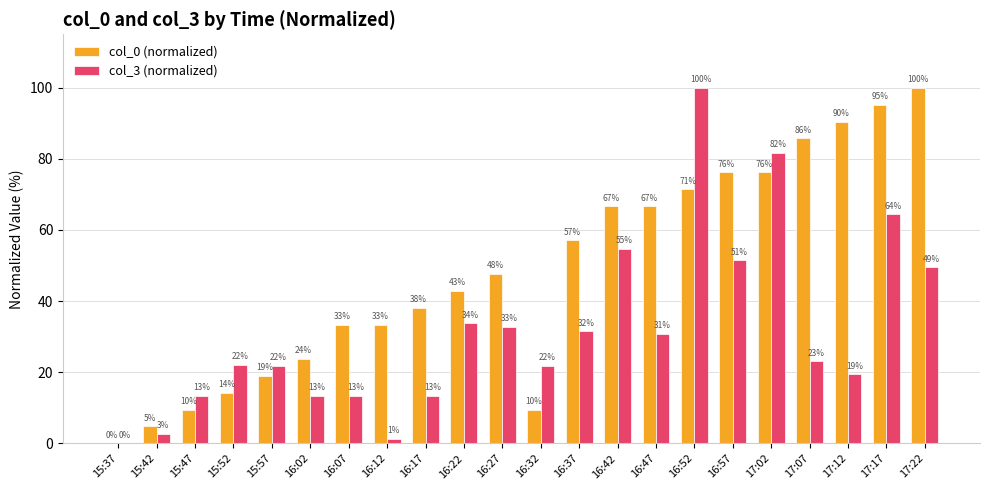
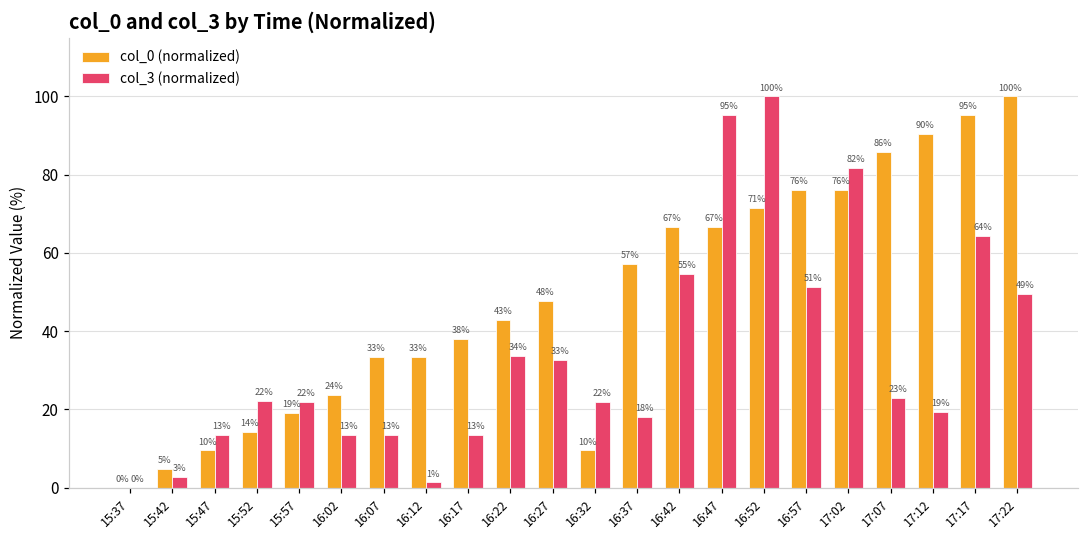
  {
    "col_0 (normalized)": {
      "15:37": "0%",
      "15:42": "5%",
      "15:47": "10%",
      "15:52": "14%",
      "15:57": "19%",
      "16:02": "24%",
      "16:07": "33%",
      "16:12": "33%",
      "16:17": "38%",
      "16:22": "43%",
      "16:27": "48%",
      "16:32": "10%",
      "16:37": "57%",
      "16:42": "67%",
      "16:47": "67%",
      "16:52": "71%",
      "16:57": "76%",
      "17:02": "76%",
      "17:07": "86%",
      "17:12": "90%",
      "17:17": "95%",
      "17:22": "100%"
    },
    "col_3 (normalized)": {
      "15:37": "0%",
      "15:42": "3%",
      "15:47": "13%",
      "15:52": "22%",
      "15:57": "22%",
      "16:02": "13%",
      "16:07": "13%",
      "16:12": "1%",
      "16:17": "13%",
      "16:22": "34%",
      "16:27": "33%",
      "16:32": "22%",
-     "16:37": "32%",
+     "16:37": "18%",
      "16:42": "55%",
-     "16:47": "31%",
+     "16:47": "95%",
      "16:52": "100%",
      "16:57": "51%",
      "17:02": "82%",
      "17:07": "23%",
      "17:12": "19%",
      "17:17": "64%",
      "17:22": "49%"
    }
  }
